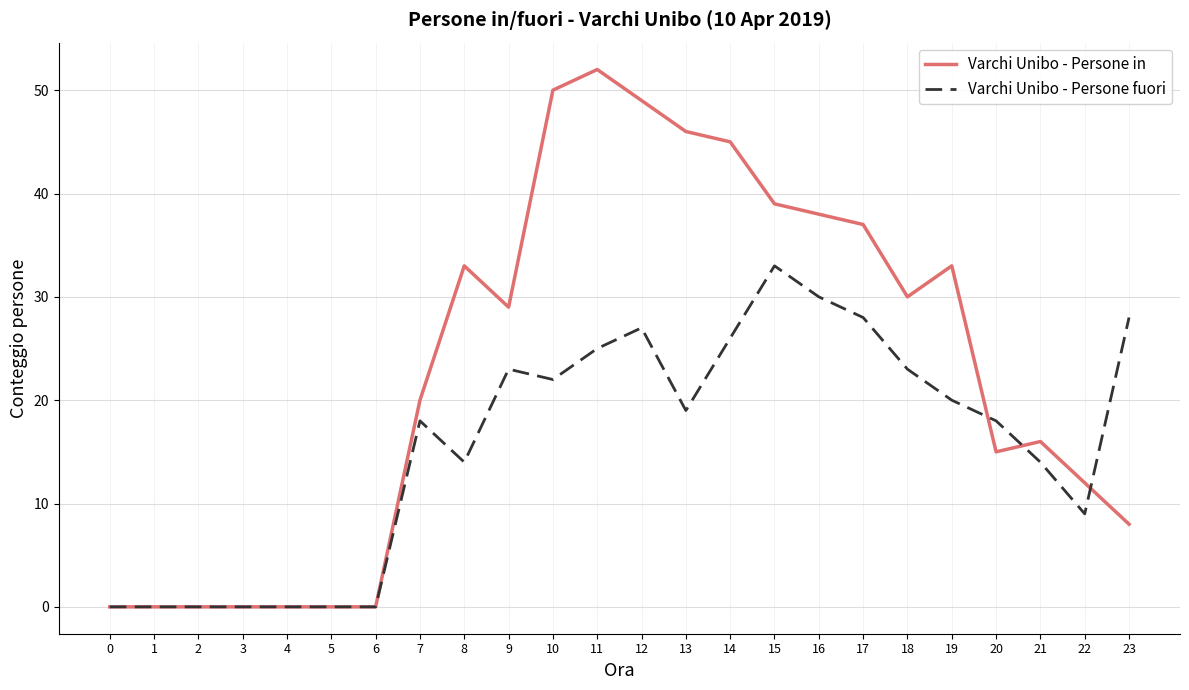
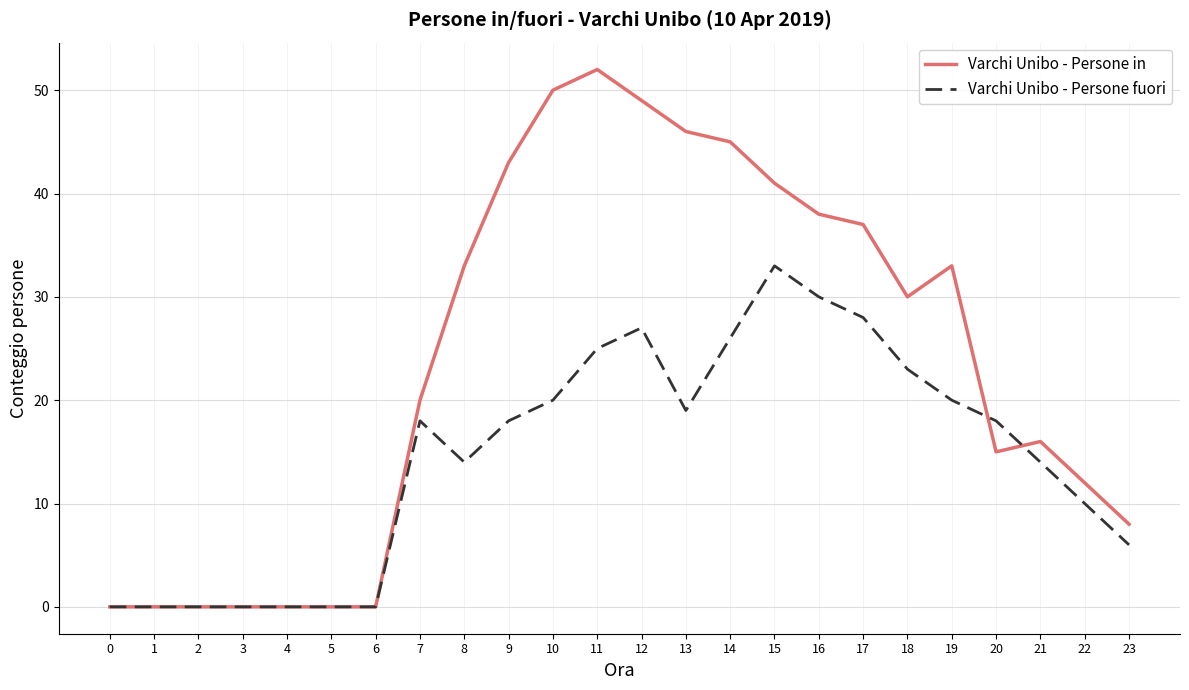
  {
    "Varchi Unibo - Persone in": {
      "7": 20,
      "8": 33,
-     "9": 29,
+     "9": 43,
      "10": 50,
      "11": 52,
      "12": 49,
      "13": 46,
      "14": 45,
-     "15": 39,
+     "15": 41,
      "16": 38,
      "17": 37,
      "18": 30,
      "19": 33,
      "20": 15,
      "21": 16,
      "22": 12,
      "23": 8
    },
    "Varchi Unibo - Persone fuori": {
      "7": 18,
      "8": 14,
-     "9": 23,
-     "10": 22,
+     "9": 18,
+     "10": 20,
      "11": 25,
      "12": 27,
      "13": 19,
      "14": 26,
      "15": 33,
      "16": 30,
      "17": 28,
      "18": 23,
      "19": 20,
      "20": 18,
      "21": 14,
-     "22": 9,
-     "23": 28
+     "22": 10,
+     "23": 6
    }
  }
